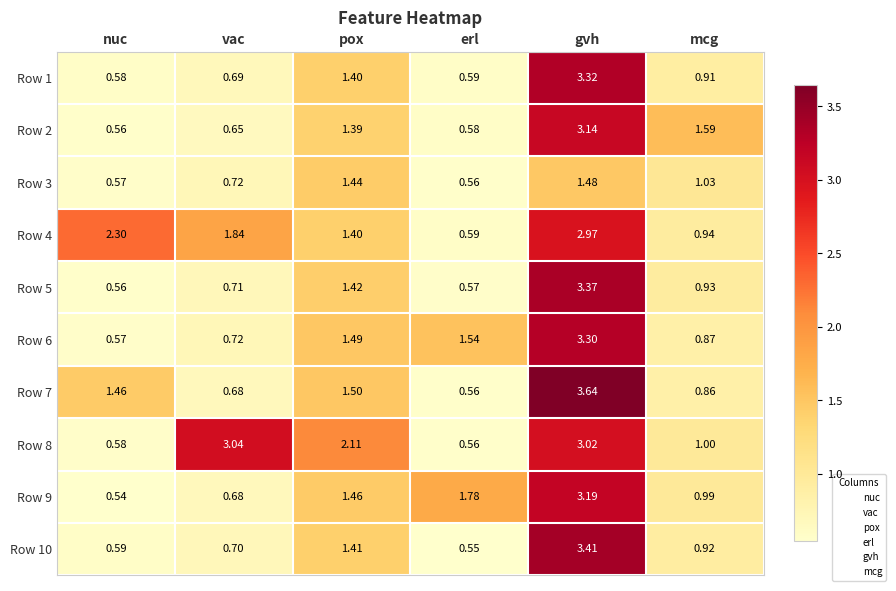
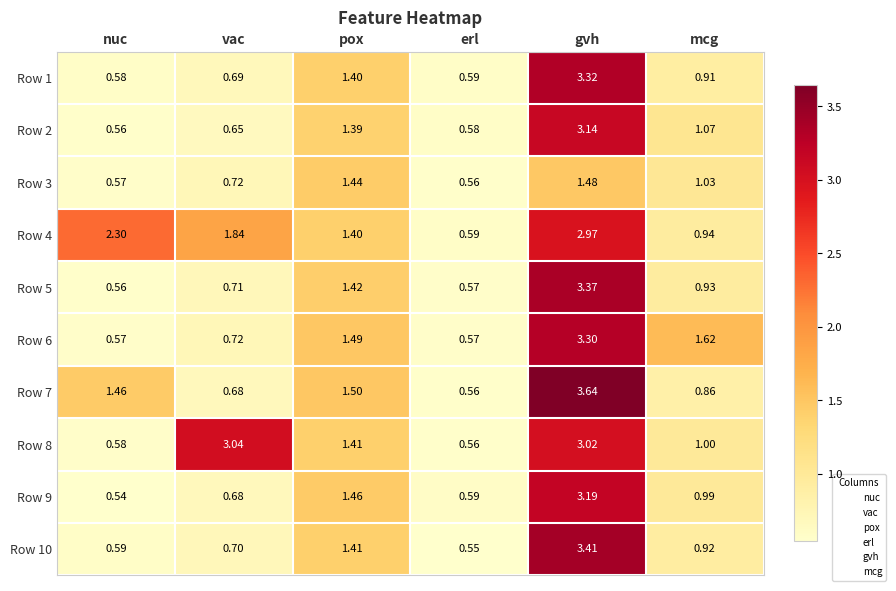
  {
    "Row 1": {
      "nuc": 0.58,
      "vac": 0.69,
      "pox": 1.40,
      "erl": 0.59,
      "gvh": 3.32,
      "mcg": 0.91
    },
    "Row 2": {
      "nuc": 0.56,
      "vac": 0.65,
      "pox": 1.39,
      "erl": 0.58,
      "gvh": 3.14,
-     "mcg": 1.59
+     "mcg": 1.07
    },
    "Row 3": {
      "nuc": 0.57,
      "vac": 0.72,
      "pox": 1.44,
      "erl": 0.56,
      "gvh": 1.48,
      "mcg": 1.03
    },
    "Row 4": {
      "nuc": 2.30,
      "vac": 1.84,
      "pox": 1.40,
      "erl": 0.59,
      "gvh": 2.97,
      "mcg": 0.94
    },
    "Row 5": {
      "nuc": 0.56,
      "vac": 0.71,
      "pox": 1.42,
      "erl": 0.57,
      "gvh": 3.37,
      "mcg": 0.93
    },
    "Row 6": {
      "nuc": 0.57,
      "vac": 0.72,
      "pox": 1.49,
-     "erl": 1.54,
+     "erl": 0.57,
      "gvh": 3.30,
-     "mcg": 0.87
+     "mcg": 1.62
    },
    "Row 7": {
      "nuc": 1.46,
      "vac": 0.68,
      "pox": 1.50,
      "erl": 0.56,
      "gvh": 3.64,
      "mcg": 0.86
    },
    "Row 8": {
      "nuc": 0.58,
      "vac": 3.04,
-     "pox": 2.11,
+     "pox": 1.41,
      "erl": 0.56,
      "gvh": 3.02,
      "mcg": 1.00
    },
    "Row 9": {
      "nuc": 0.54,
      "vac": 0.68,
      "pox": 1.46,
-     "erl": 1.78,
+     "erl": 0.59,
      "gvh": 3.19,
      "mcg": 0.99
    },
    "Row 10": {
      "nuc": 0.59,
      "vac": 0.70,
      "pox": 1.41,
      "erl": 0.55,
      "gvh": 3.41,
      "mcg": 0.92
    }
  }
